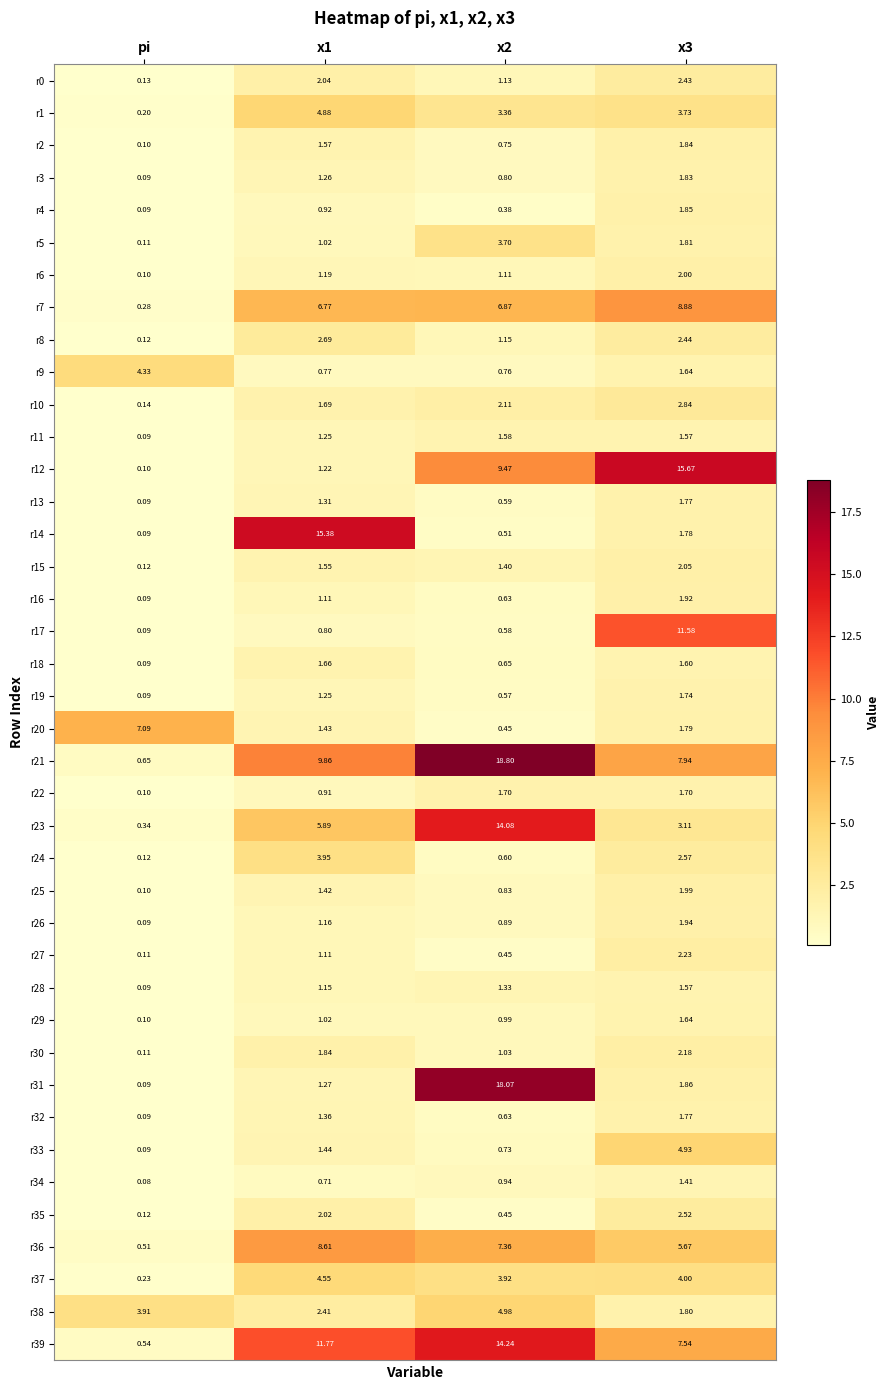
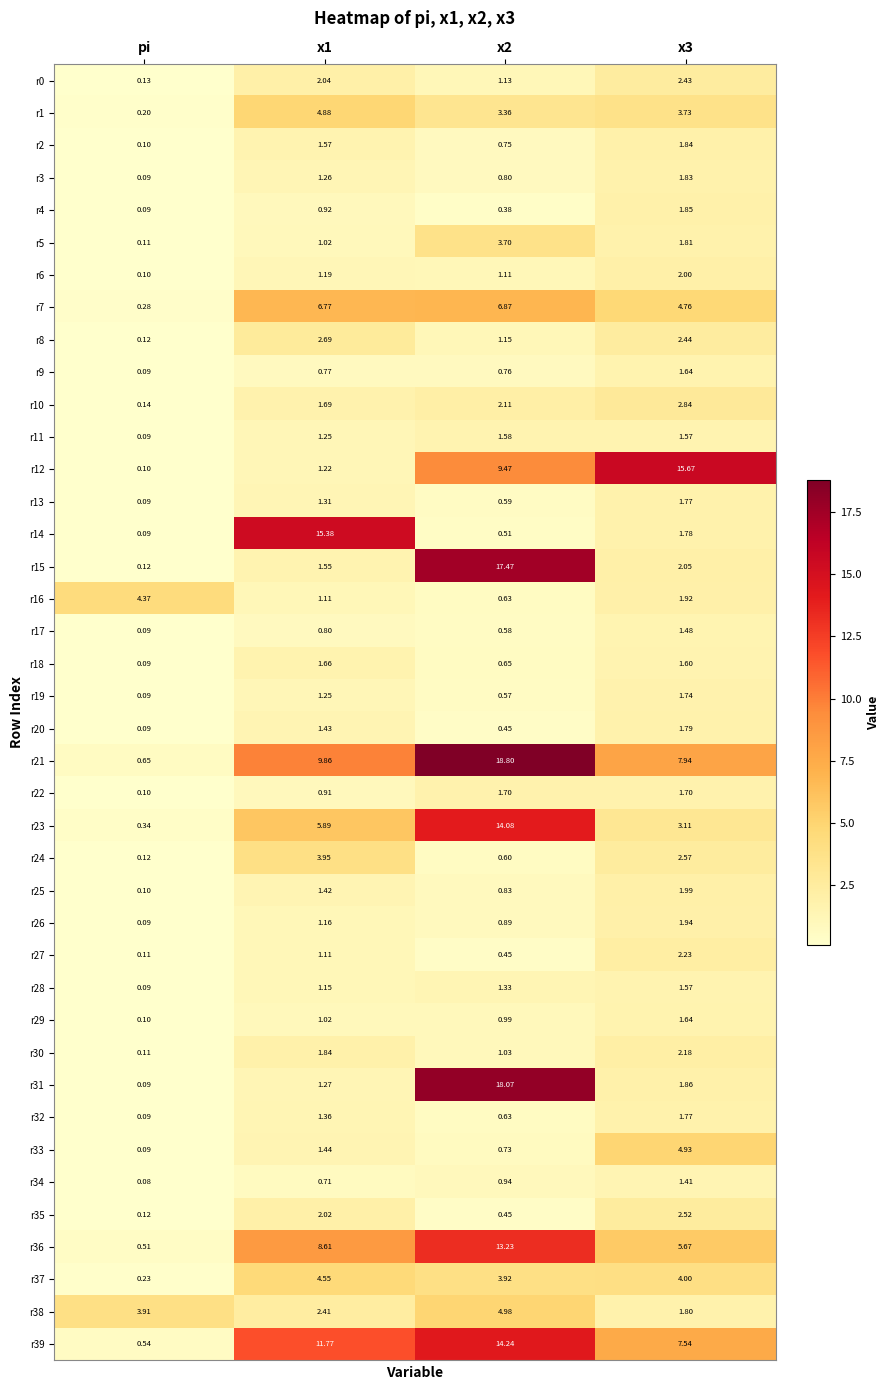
  {
    "r0": {
      "pi": 0.13,
      "x1": 2.04,
      "x2": 1.13,
      "x3": 2.43
    },
    "r1": {
      "pi": 0.20,
      "x1": 4.88,
      "x2": 3.36,
      "x3": 3.73
    },
    "r2": {
      "pi": 0.10,
      "x1": 1.57,
      "x2": 0.75,
      "x3": 1.84
    },
    "r3": {
      "pi": 0.09,
      "x1": 1.26,
      "x2": 0.80,
      "x3": 1.83
    },
    "r4": {
      "pi": 0.09,
      "x1": 0.92,
      "x2": 0.38,
      "x3": 1.85
    },
    "r5": {
      "pi": 0.11,
      "x1": 1.02,
      "x2": 3.70,
      "x3": 1.81
    },
    "r6": {
      "pi": 0.10,
      "x1": 1.19,
      "x2": 1.11,
      "x3": 2.00
    },
    "r7": {
      "pi": 0.28,
      "x1": 6.77,
      "x2": 6.87,
-     "x3": 8.88
+     "x3": 4.76
    },
    "r8": {
      "pi": 0.12,
      "x1": 2.69,
      "x2": 1.15,
      "x3": 2.44
    },
    "r9": {
-     "pi": 4.33,
+     "pi": 0.09,
      "x1": 0.77,
      "x2": 0.76,
      "x3": 1.64
    },
    "r10": {
      "pi": 0.14,
      "x1": 1.69,
      "x2": 2.11,
      "x3": 2.84
    },
    "r11": {
      "pi": 0.09,
      "x1": 1.25,
      "x2": 1.58,
      "x3": 1.57
    },
    "r12": {
      "pi": 0.10,
      "x1": 1.22,
      "x2": 9.47,
      "x3": 15.67
    },
    "r13": {
      "pi": 0.09,
      "x1": 1.31,
      "x2": 0.59,
      "x3": 1.77
    },
    "r14": {
      "pi": 0.09,
      "x1": 15.38,
      "x2": 0.51,
      "x3": 1.78
    },
    "r15": {
      "pi": 0.12,
      "x1": 1.55,
-     "x2": 1.40,
+     "x2": 17.47,
      "x3": 2.05
    },
    "r16": {
-     "pi": 0.09,
+     "pi": 4.37,
      "x1": 1.11,
      "x2": 0.63,
      "x3": 1.92
    },
    "r17": {
      "pi": 0.09,
      "x1": 0.80,
      "x2": 0.58,
-     "x3": 11.58
+     "x3": 1.48
    },
    "r18": {
      "pi": 0.09,
      "x1": 1.66,
      "x2": 0.65,
      "x3": 1.60
    },
    "r19": {
      "pi": 0.09,
      "x1": 1.25,
      "x2": 0.57,
      "x3": 1.74
    },
    "r20": {
-     "pi": 7.09,
+     "pi": 0.09,
      "x1": 1.43,
      "x2": 0.45,
      "x3": 1.79
    },
    "r21": {
      "pi": 0.65,
      "x1": 9.86,
      "x2": 18.80,
      "x3": 7.94
    },
    "r22": {
      "pi": 0.10,
      "x1": 0.91,
      "x2": 1.70,
      "x3": 1.70
    },
    "r23": {
      "pi": 0.34,
      "x1": 5.89,
      "x2": 14.08,
      "x3": 3.11
    },
    "r24": {
      "pi": 0.12,
      "x1": 3.95,
      "x2": 0.60,
      "x3": 2.57
    },
    "r25": {
      "pi": 0.10,
      "x1": 1.42,
      "x2": 0.83,
      "x3": 1.99
    },
    "r26": {
      "pi": 0.09,
      "x1": 1.16,
      "x2": 0.89,
      "x3": 1.94
    },
    "r27": {
      "pi": 0.11,
      "x1": 1.11,
      "x2": 0.45,
      "x3": 2.23
    },
    "r28": {
      "pi": 0.09,
      "x1": 1.15,
      "x2": 1.33,
      "x3": 1.57
    },
    "r29": {
      "pi": 0.10,
      "x1": 1.02,
      "x2": 0.99,
      "x3": 1.64
    },
    "r30": {
      "pi": 0.11,
      "x1": 1.84,
      "x2": 1.03,
      "x3": 2.18
    },
    "r31": {
      "pi": 0.09,
      "x1": 1.27,
      "x2": 18.07,
      "x3": 1.86
    },
    "r32": {
      "pi": 0.09,
      "x1": 1.36,
      "x2": 0.63,
      "x3": 1.77
    },
    "r33": {
      "pi": 0.09,
      "x1": 1.44,
      "x2": 0.73,
      "x3": 4.93
    },
    "r34": {
      "pi": 0.08,
      "x1": 0.71,
      "x2": 0.94,
      "x3": 1.41
    },
    "r35": {
      "pi": 0.12,
      "x1": 2.02,
      "x2": 0.45,
      "x3": 2.52
    },
    "r36": {
      "pi": 0.51,
      "x1": 8.61,
-     "x2": 7.36,
+     "x2": 13.23,
      "x3": 5.67
    },
    "r37": {
      "pi": 0.23,
      "x1": 4.55,
      "x2": 3.92,
      "x3": 4.00
    },
    "r38": {
      "pi": 3.91,
      "x1": 2.41,
      "x2": 4.98,
      "x3": 1.80
    },
    "r39": {
      "pi": 0.54,
      "x1": 11.77,
      "x2": 14.24,
      "x3": 7.54
    }
  }
